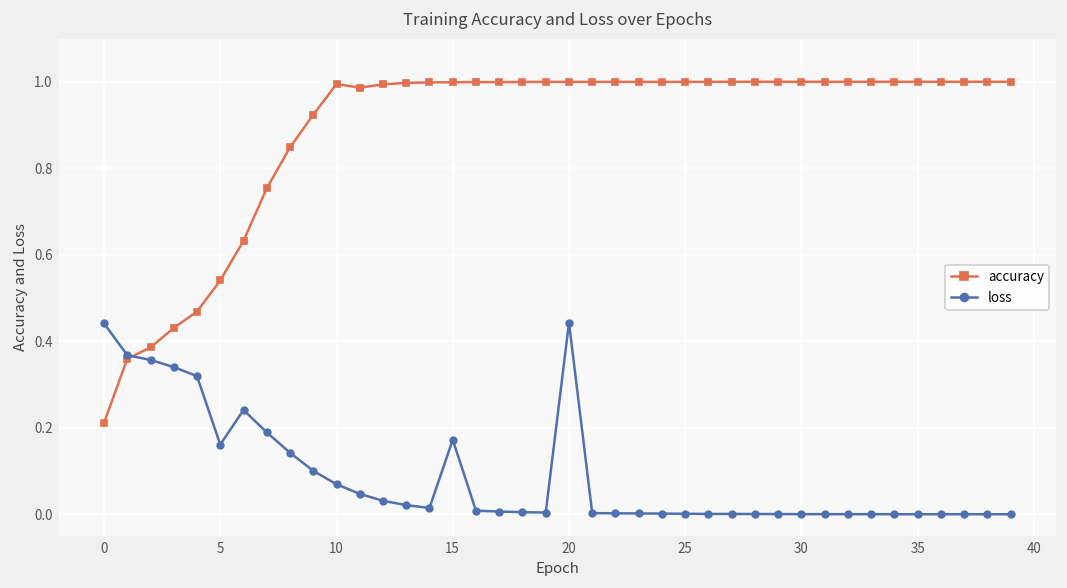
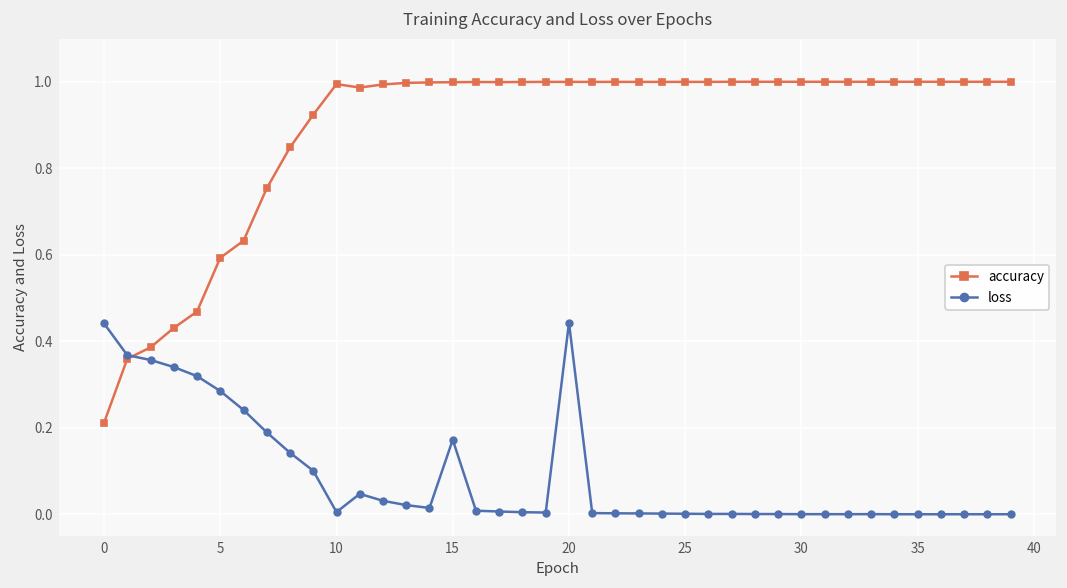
  {
    "accuracy": {
      "0": 0.21,
-     "5": 0.54,
+     "5": 0.59,
      "10": 0.99,
      "15": 1.00,
      "20": 1.00,
      "25": 1.00,
      "30": 1.00,
      "35": 1.00
    },
    "loss": {
      "0": 0.44,
-     "5": 0.16,
-     "10": 0.07,
+     "5": 0.28,
+     "10": 0.01,
      "15": 0.17,
      "20": 0.44,
      "25": 0.00,
      "30": 0.00,
      "35": 0.00
    }
  }
